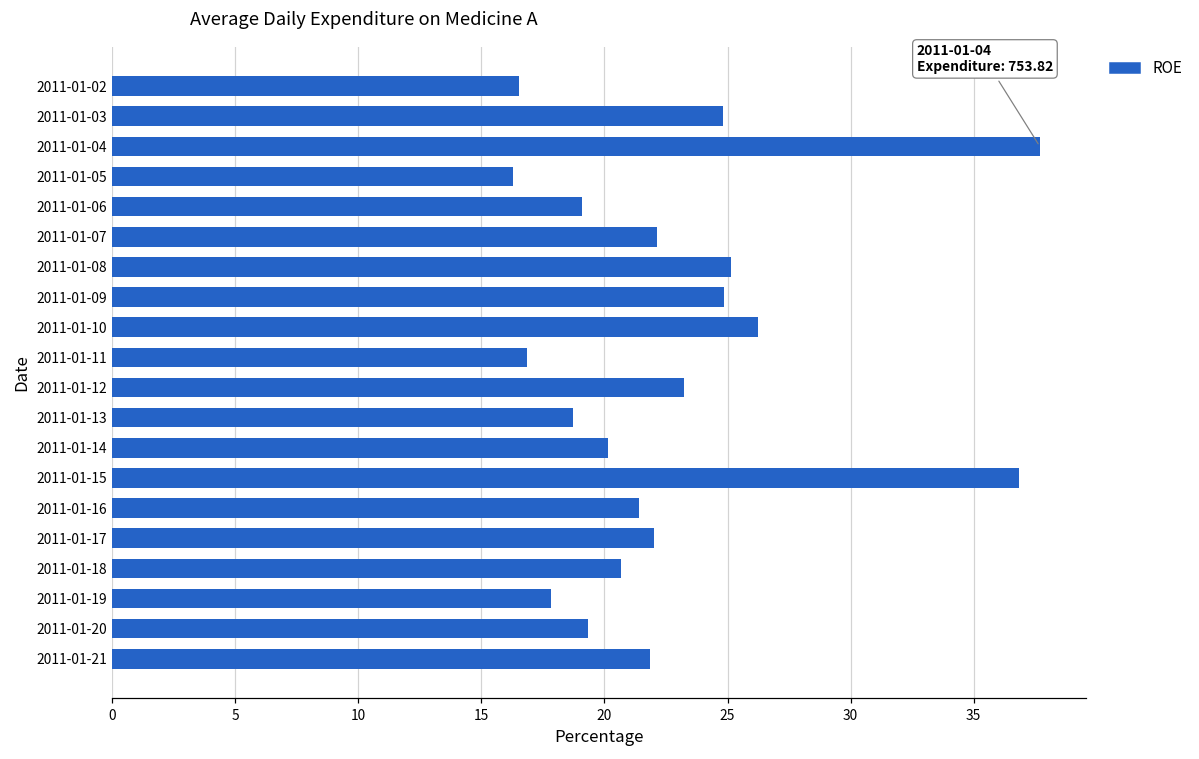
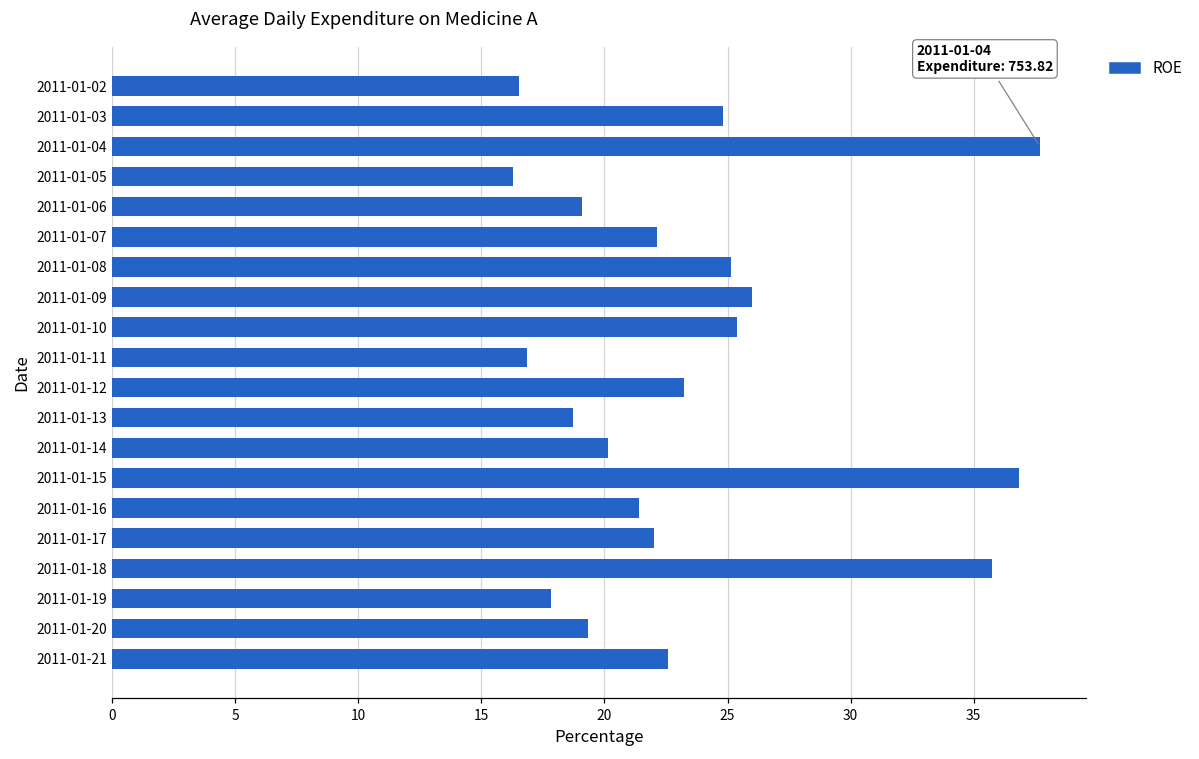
  {
    "2011-01-02": 16.5,
    "2011-01-03": 24.8,
    "2011-01-05": 16.3,
    "2011-01-06": 19.1,
    "2011-01-07": 22.2,
    "2011-01-08": 25.2,
-   "2011-01-09": 24.9,
-   "2011-01-10": 26.2,
+   "2011-01-09": 26.0,
+   "2011-01-10": 25.4,
    "2011-01-11": 16.8,
    "2011-01-12": 23.2,
    "2011-01-13": 18.7,
    "2011-01-14": 20.2,
    "2011-01-15": 36.8,
    "2011-01-16": 21.4,
    "2011-01-17": 22.0,
-   "2011-01-18": 20.7,
+   "2011-01-18": 35.7,
    "2011-01-19": 17.8,
    "2011-01-20": 19.3,
-   "2011-01-21": 21.8
+   "2011-01-21": 22.6
  }
